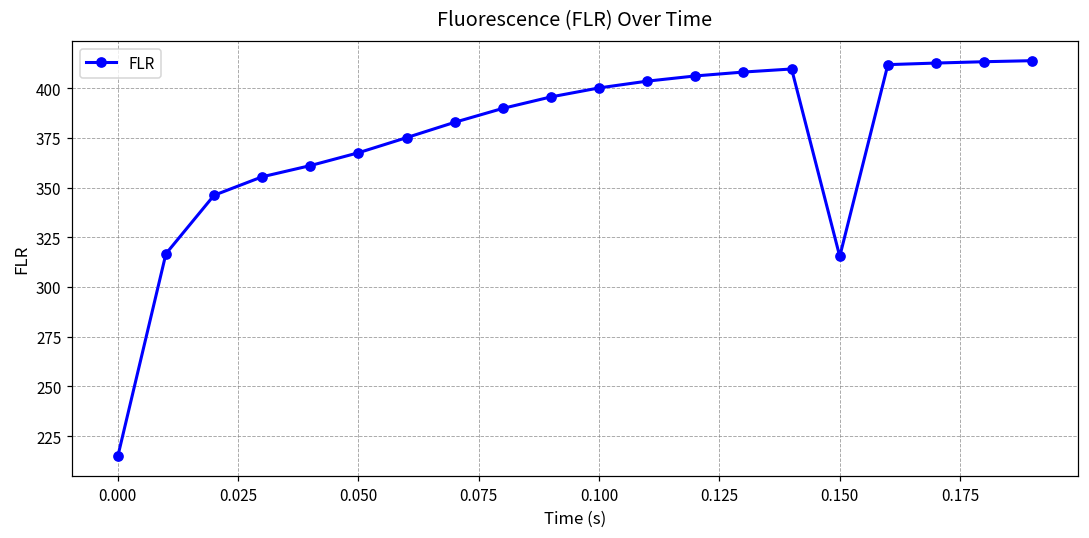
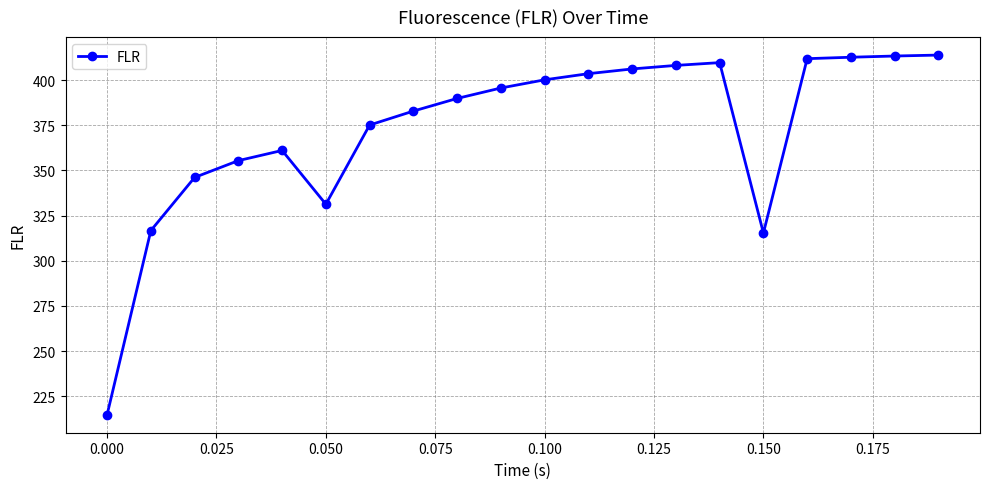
  {
    "0.000": 215,
-   "0.050": 367,
+   "0.050": 331,
    "0.100": 400,
    "0.150": 315
  }
